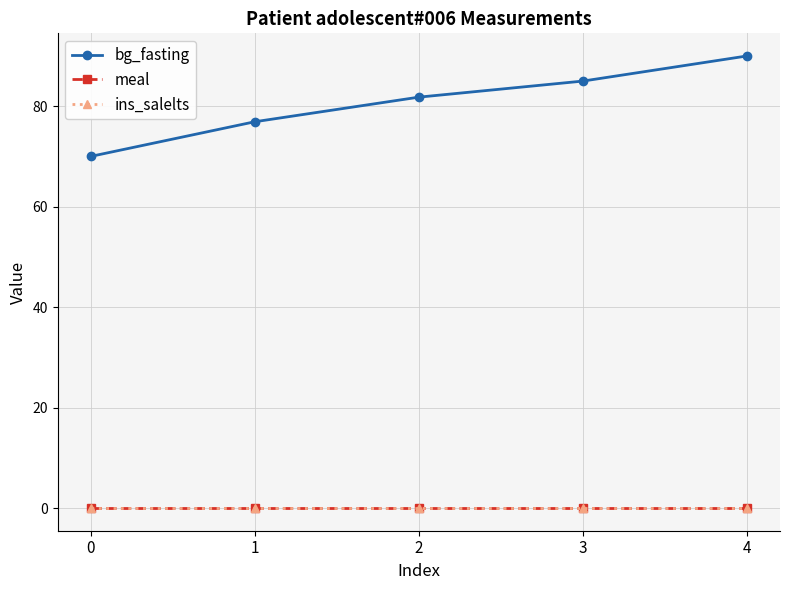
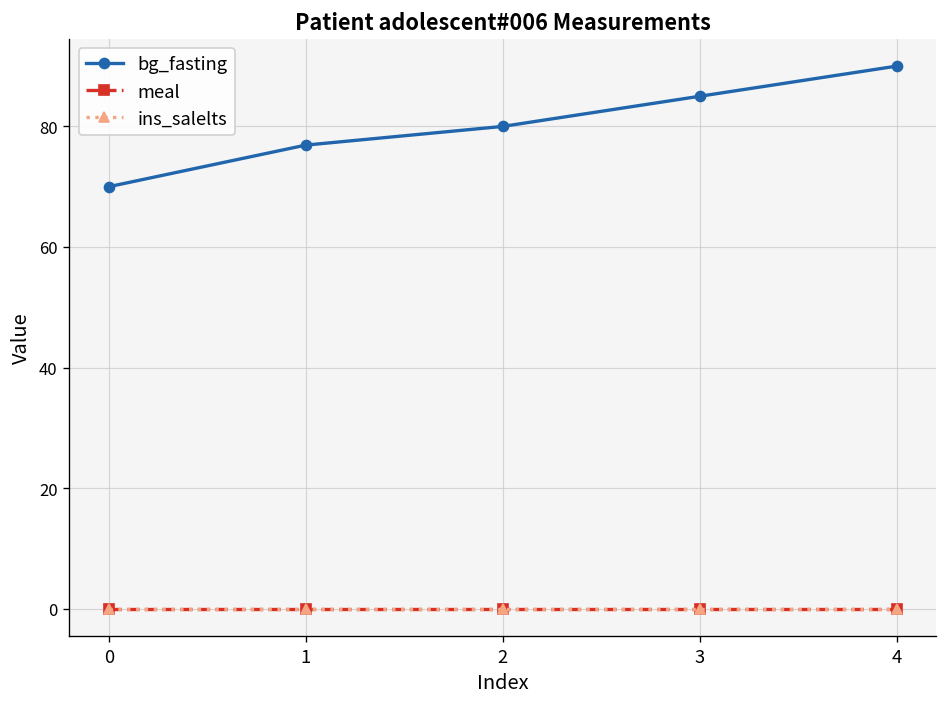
  {
    "bg_fasting": {
      "0": 70,
      "1": 77,
-     "2": 82,
+     "2": 80,
      "3": 85,
      "4": 90
    },
    "ins_salelts": {
      "0": 0,
      "1": 0,
      "2": 0,
      "3": 0,
      "4": 0
    }
  }
